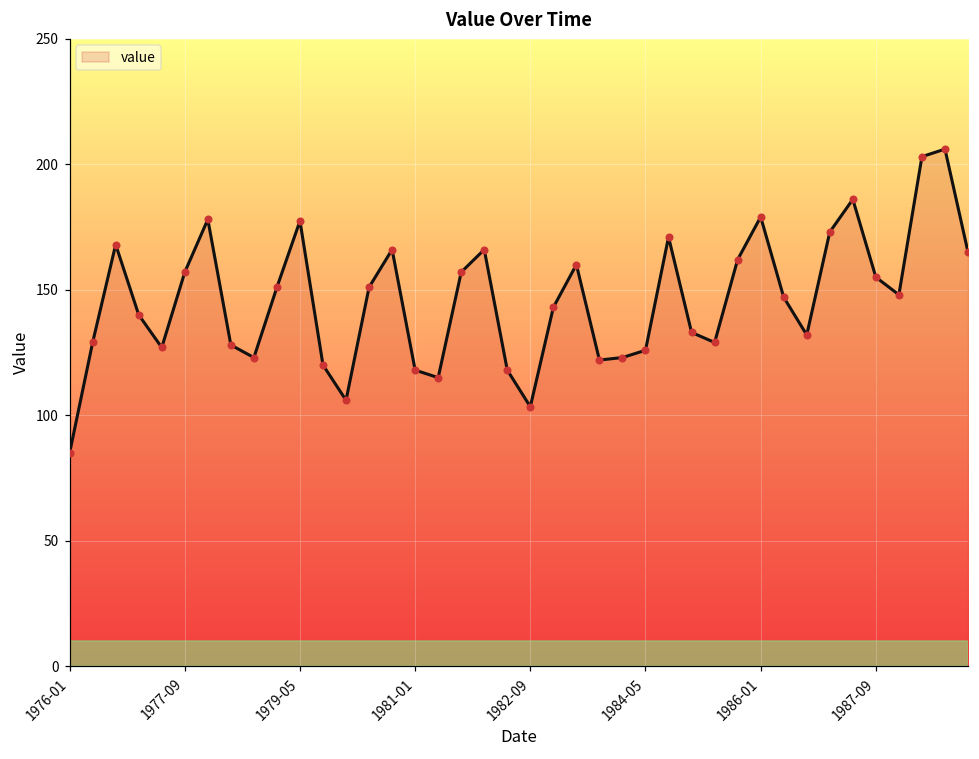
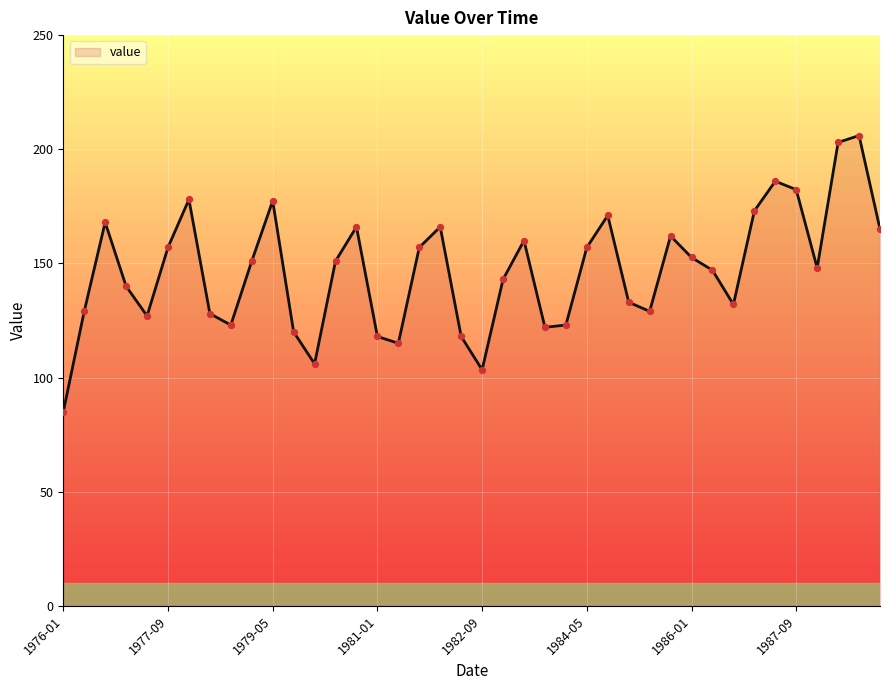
  {
    "1976-01": 85,
    "1977-09": 157,
    "1979-05": 177,
    "1981-01": 118,
    "1982-09": 103,
-   "1984-05": 126,
-   "1986-01": 179,
-   "1987-09": 155
+   "1984-05": 157,
+   "1986-01": 153,
+   "1987-09": 182
  }
